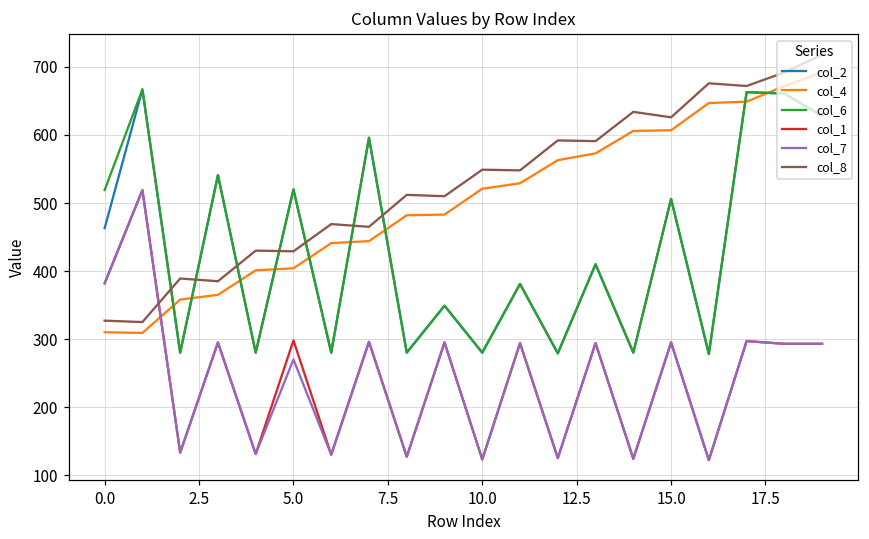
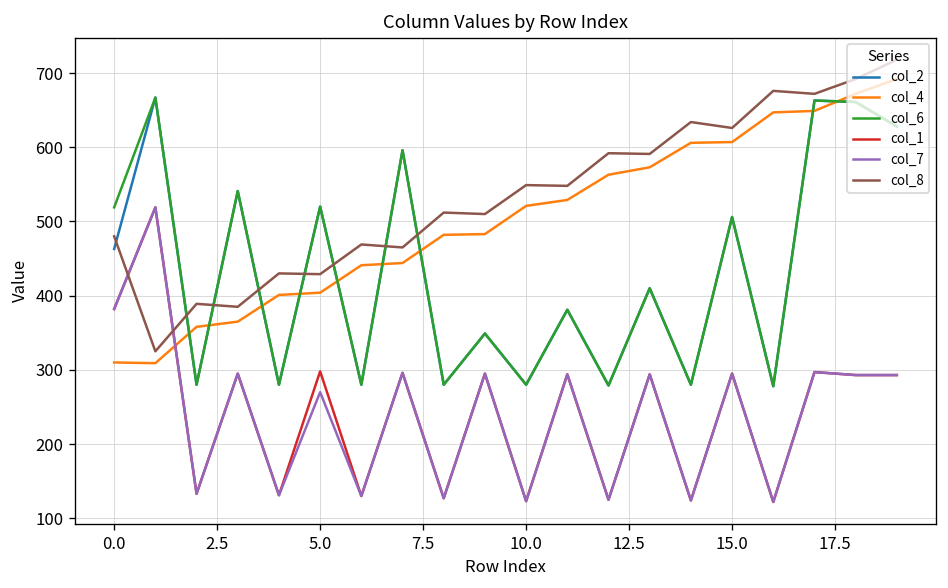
  {
    "col_2": {
      "0.0": 460
    },
    "col_4": {
      "0.0": 310,
      "5.0": 400,
      "10.0": 520,
      "15.0": 610
    },
    "col_6": {
      "0.0": 520
    },
    "col_1": {
      "5.0": 300
    },
    "col_7": {
      "5.0": 270
    },
    "col_8": {
-     "0.0": 330,
+     "0.0": 480,
      "5.0": 430,
      "10.0": 550,
      "15.0": 630
    }
  }
